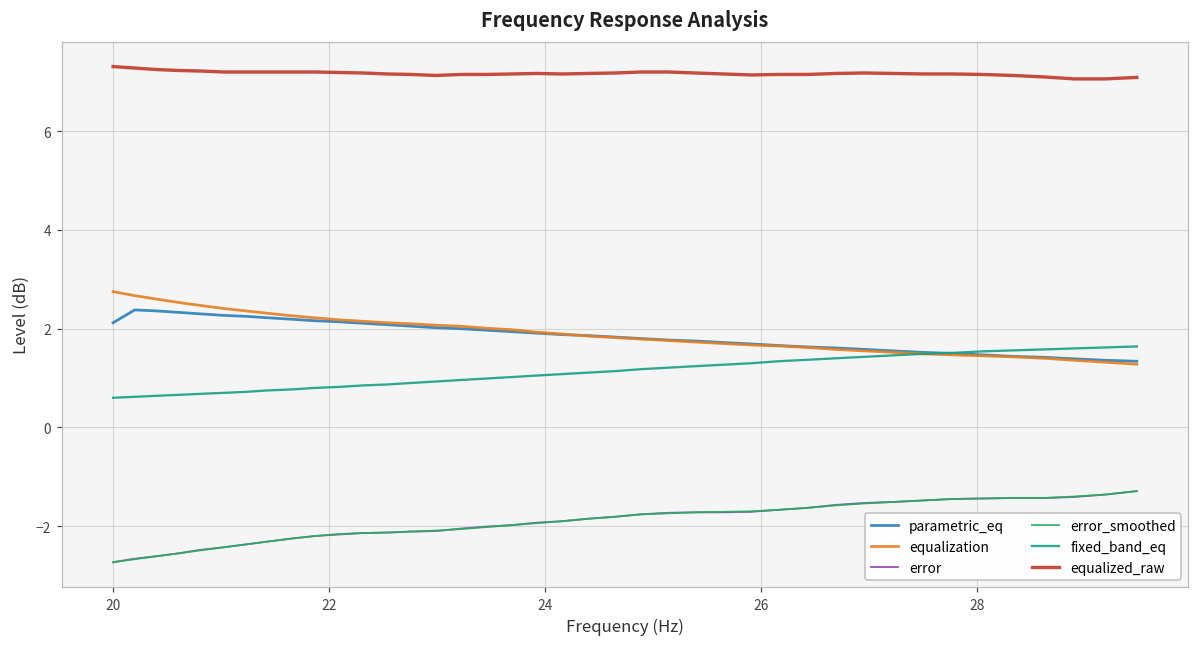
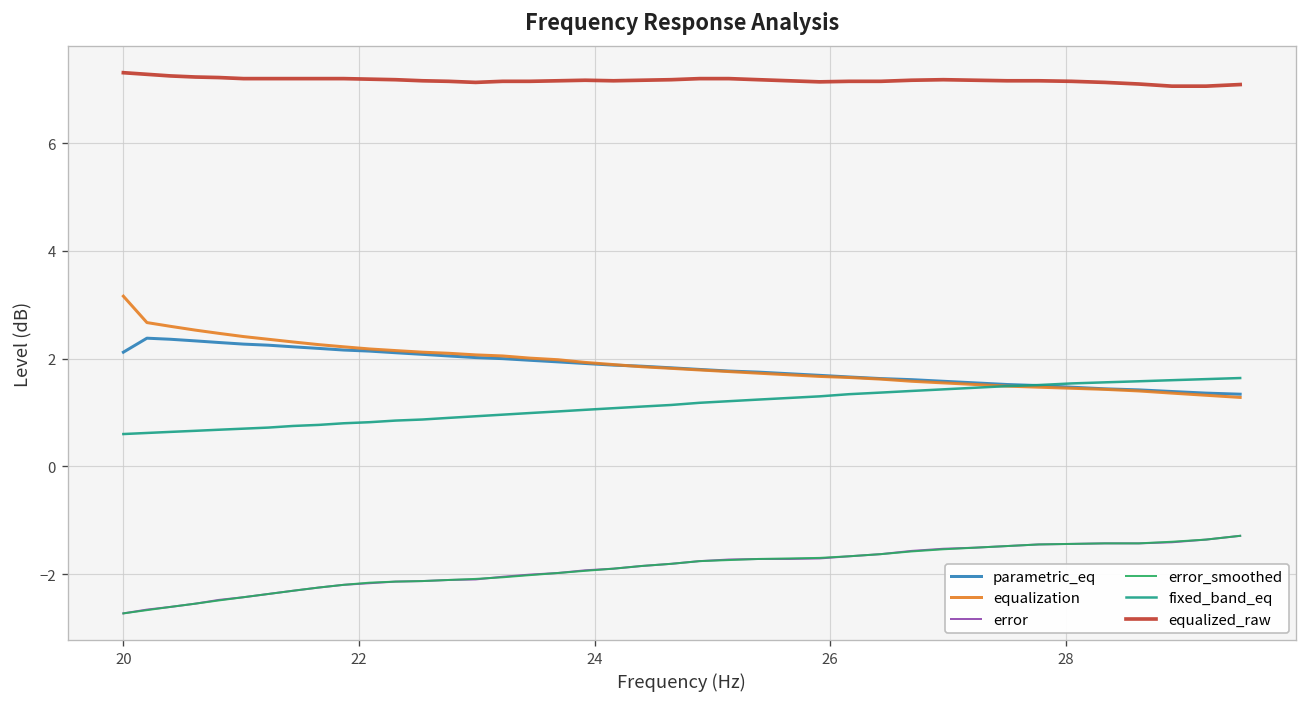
  {
    "parametric_eq": {
      "20": 2.1
    },
    "equalization": {
-     "20": 2.8
+     "20": 3.2
    },
    "equalized_raw": {
      "20": 7.3
    }
  }
